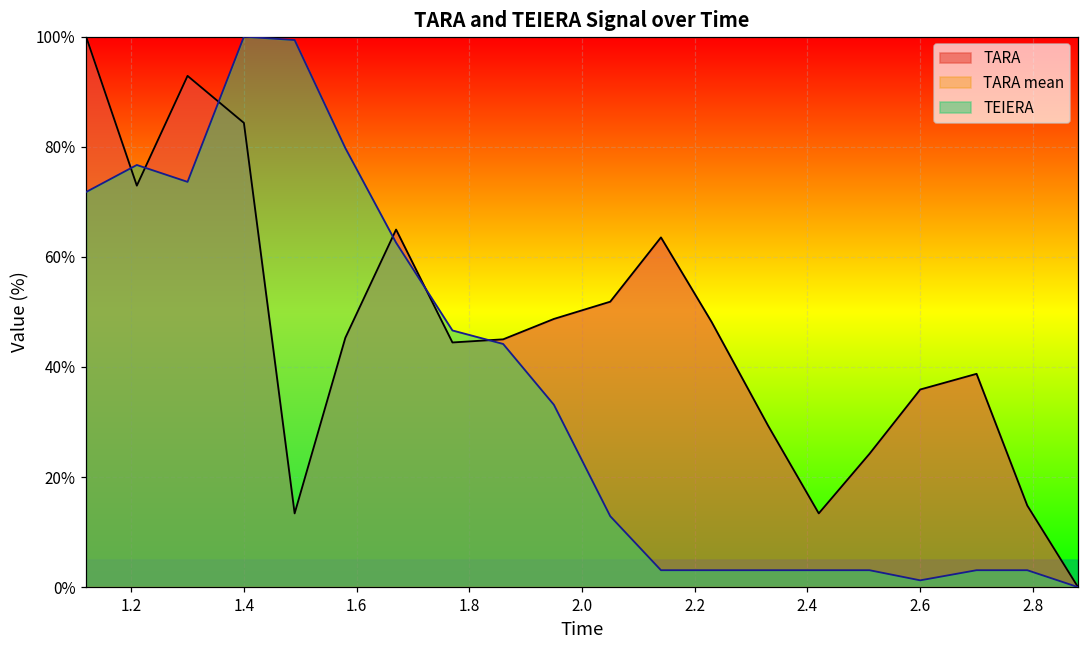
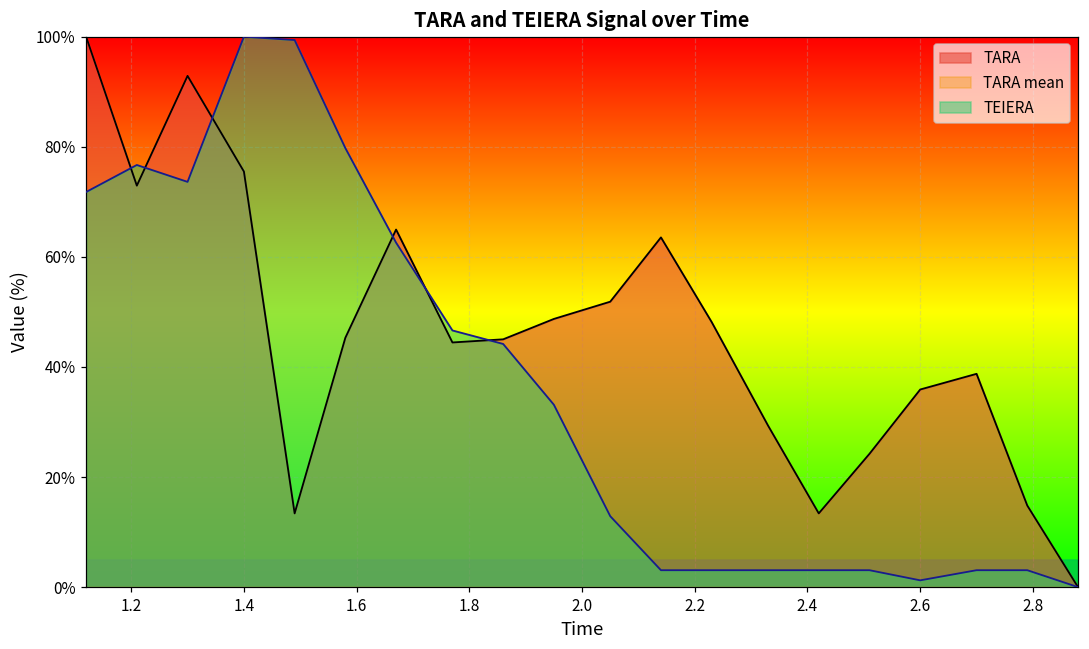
  {
    "TARA": {
-     "1.4": "84%",
+     "1.4": "75%",
      "2.6": "36%"
    },
    "TEIERA": {
      "1.4": "100%"
    }
  }
